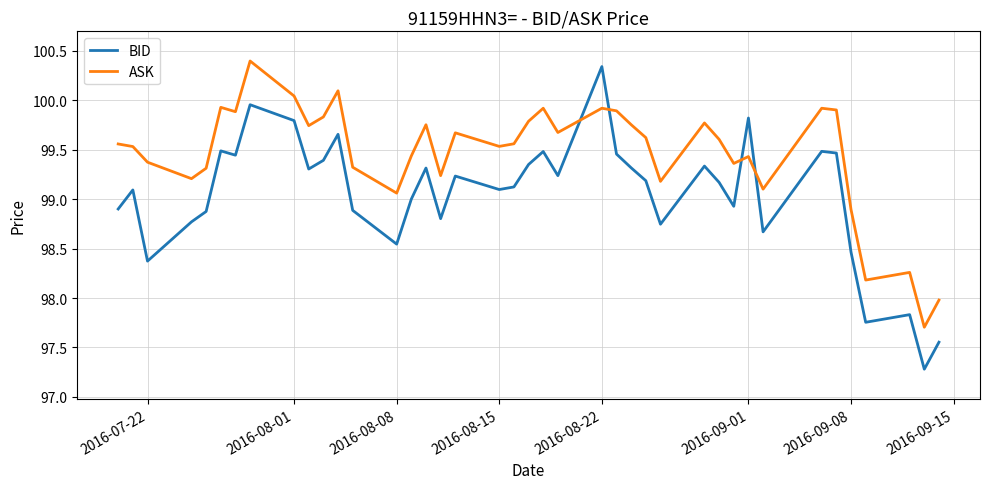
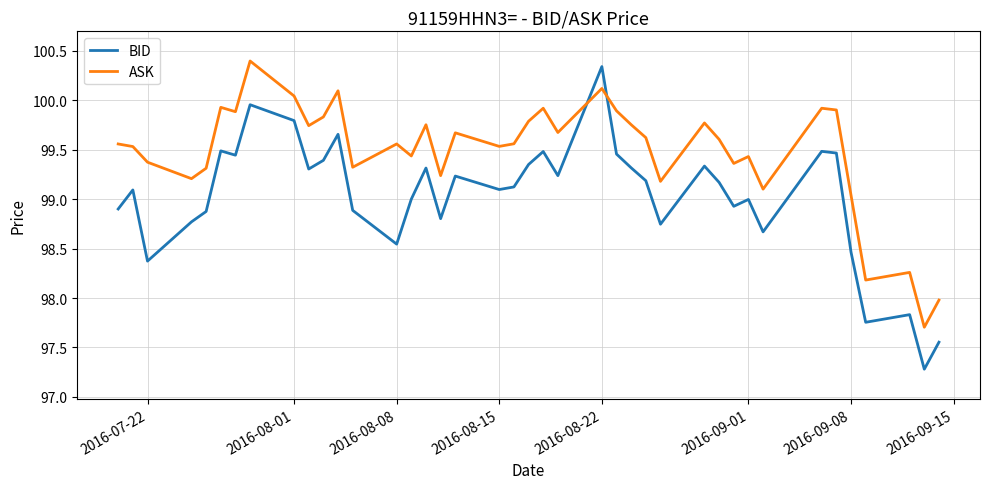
  {
    "BID": {
      "2016-07-22": 98.4,
      "2016-08-01": 99.8,
      "2016-08-08": 98.5,
      "2016-08-15": 99.1,
      "2016-08-22": 100.3,
-     "2016-09-01": 99.8,
+     "2016-09-01": 99.0,
      "2016-09-08": 98.5
    },
    "ASK": {
      "2016-07-22": 99.4,
      "2016-08-01": 100.0,
-     "2016-08-08": 99.1,
+     "2016-08-08": 99.6,
      "2016-08-15": 99.5,
-     "2016-08-22": 99.9,
+     "2016-08-22": 100.1,
      "2016-09-01": 99.4,
-     "2016-09-08": 98.9
+     "2016-09-08": 99.0
    }
  }
